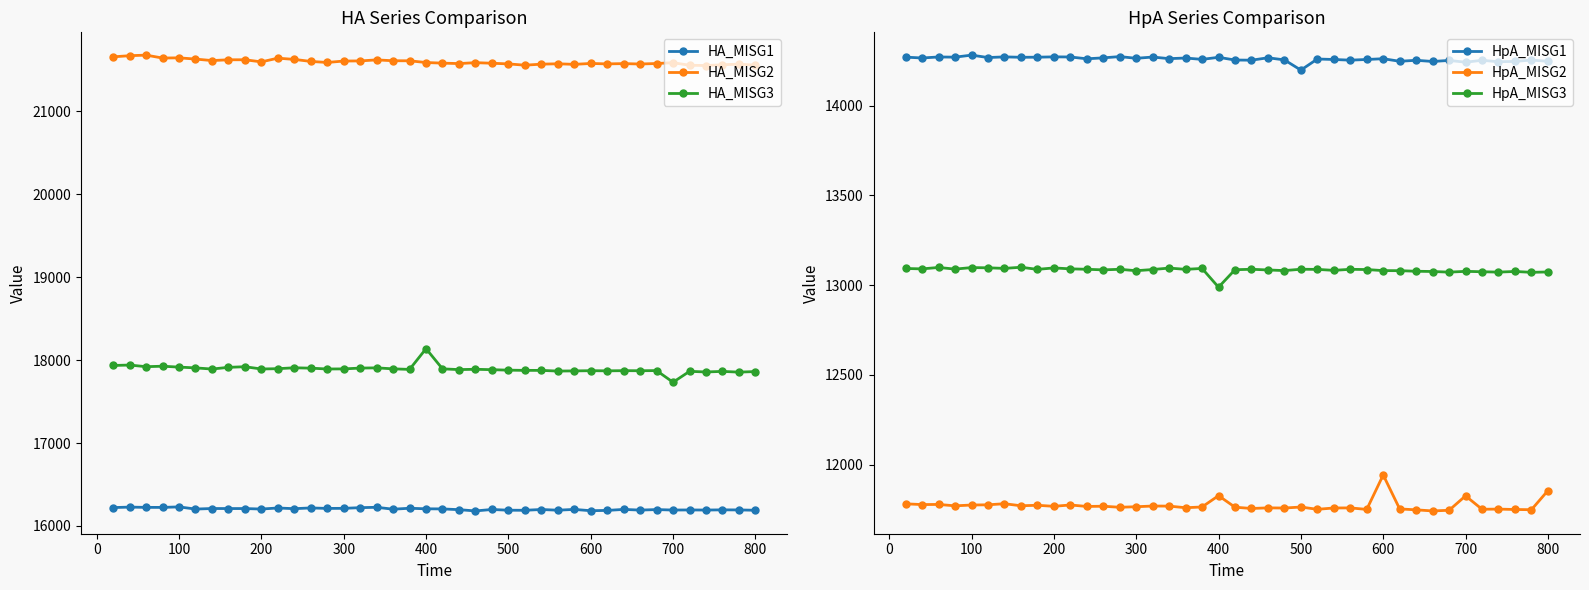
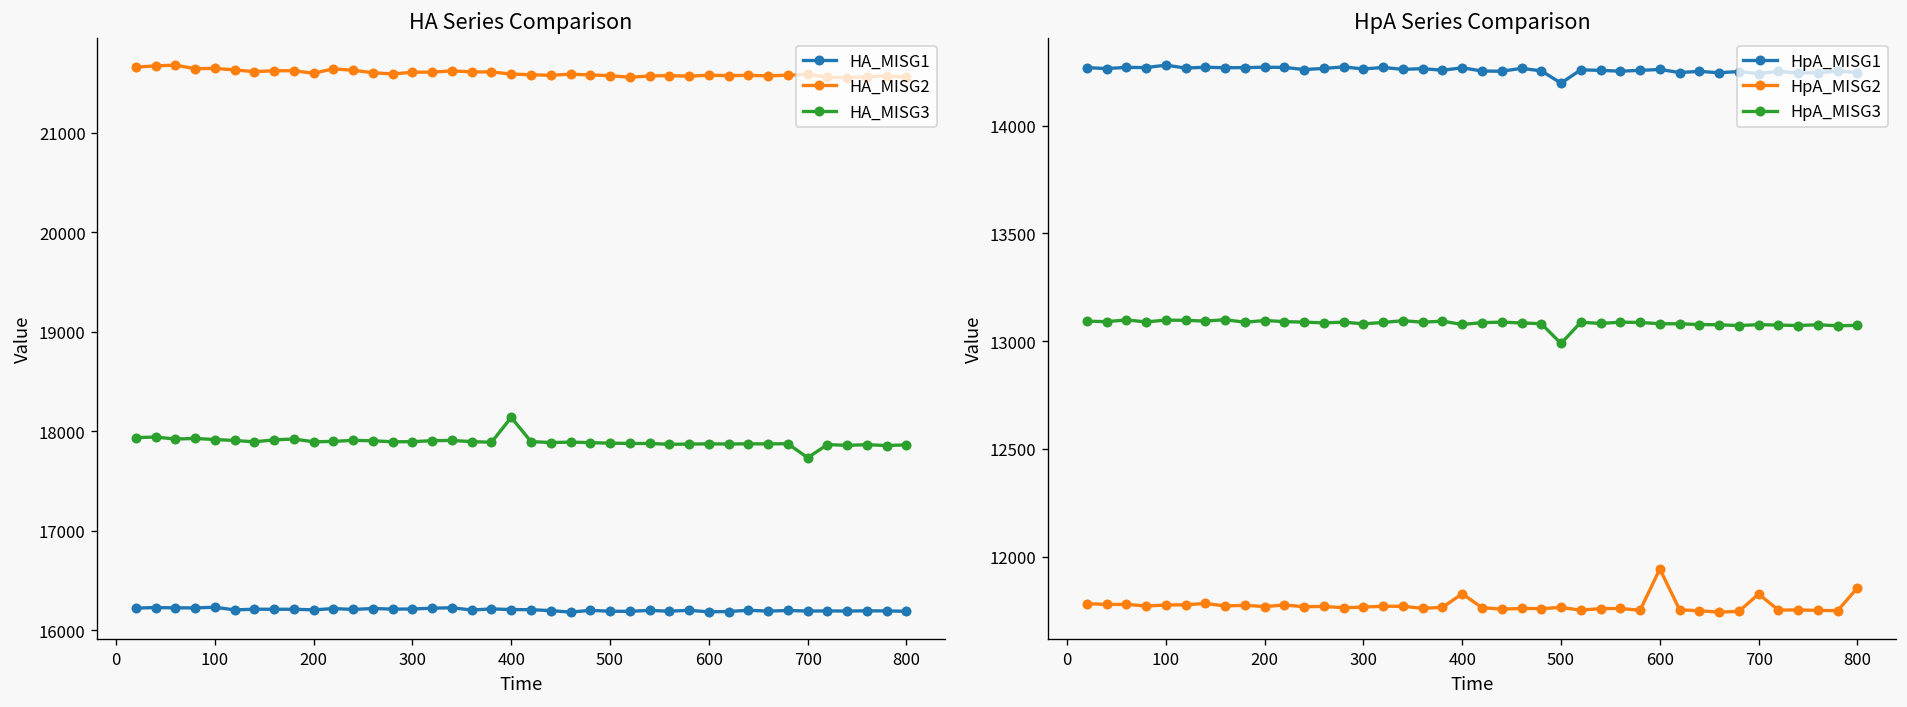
  {
    "HA Series Comparison": {
      "HA_MISG1": {
        "100": 16200,
        "200": 16200,
        "300": 16200,
        "400": 16200,
        "500": 16200,
        "600": 16200,
        "700": 16200,
        "800": 16200
      },
      "HA_MISG2": {
        "100": 21600,
        "200": 21600,
        "300": 21600,
        "400": 21600,
        "500": 21600,
        "600": 21600
      },
      "HA_MISG3": {
        "100": 17900,
        "200": 17900,
        "300": 17900,
        "400": 18100,
        "500": 17900,
        "600": 17900,
        "700": 17700,
        "800": 17900
      }
    },
    "HpA Series Comparison": {
      "HpA_MISG1": {
        "100": 14280,
        "200": 14270,
        "300": 14260,
        "400": 14270,
        "500": 14200,
        "600": 14260
      },
      "HpA_MISG2": {
        "100": 11780,
        "200": 11770,
        "300": 11770,
        "400": 11830,
        "500": 11760,
        "600": 11940,
        "700": 11830,
        "800": 11860
      },
      "HpA_MISG3": {
        "100": 13100,
        "200": 13100,
        "300": 13080,
-       "400": 12990,
-       "500": 13090,
+       "400": 13080,
+       "500": 12990,
        "600": 13080,
        "700": 13080,
        "800": 13070
      }
    }
  }
